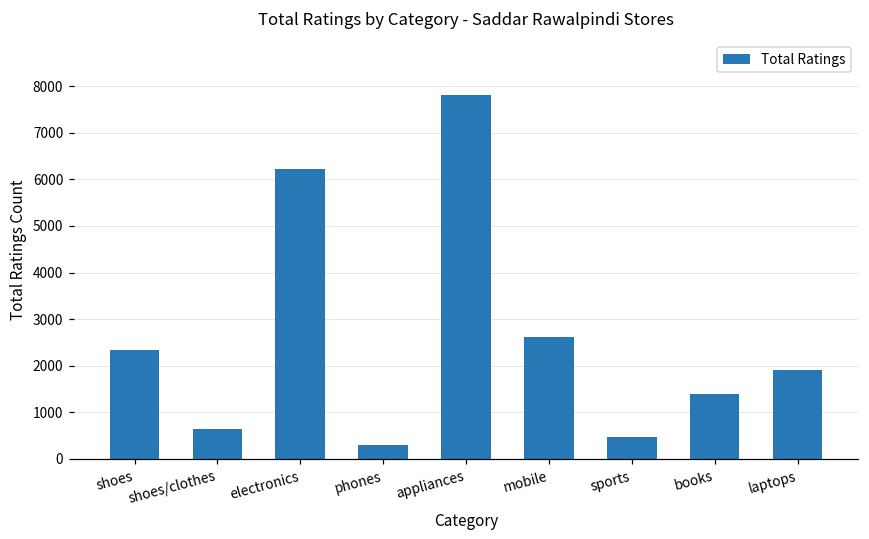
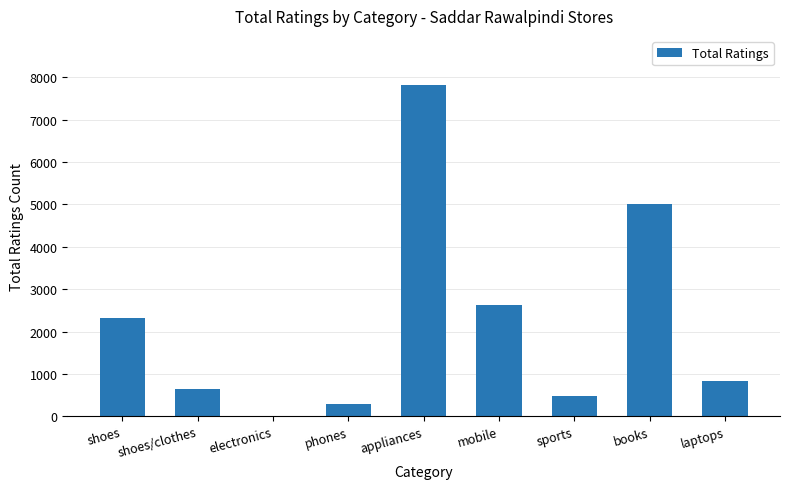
  {
    "shoes": 2300,
    "shoes/clothes": 600,
-   "electronics": 6200,
+   "electronics": 0,
    "phones": 300,
    "appliances": 7800,
    "mobile": 2600,
    "sports": 500,
-   "books": 1400,
-   "laptops": 1900
+   "books": 5000,
+   "laptops": 800
  }
